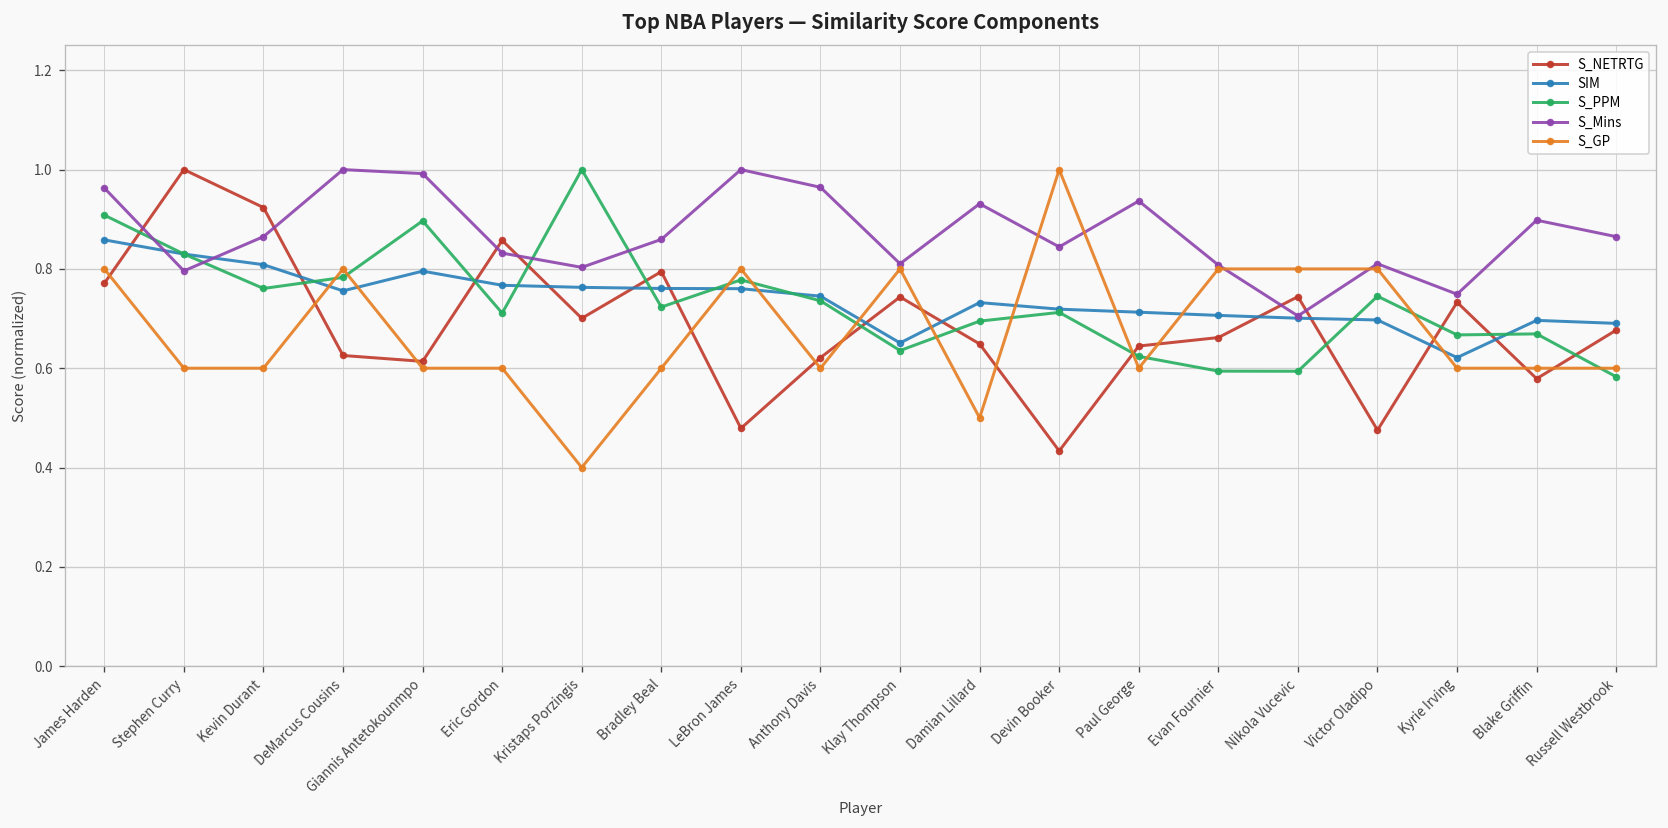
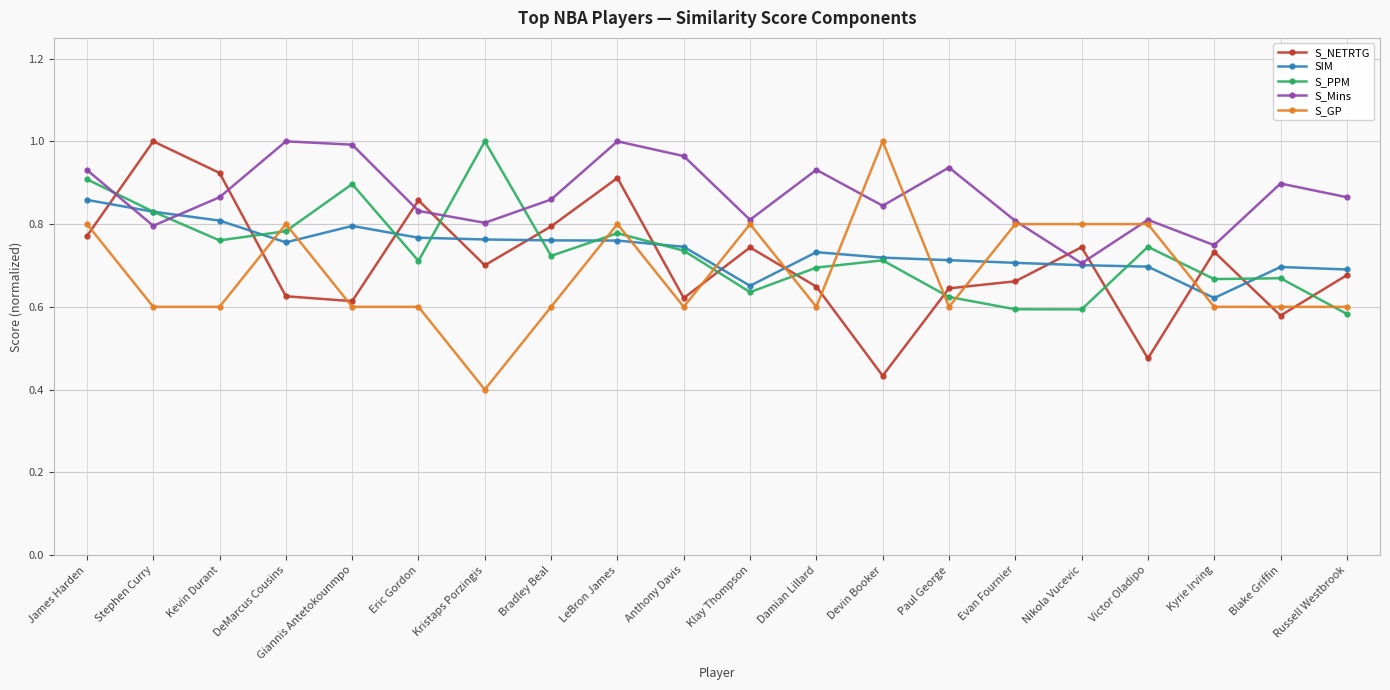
  {
    "S_NETRTG": {
      "James Harden": 0.77,
      "Stephen Curry": 1.00,
      "Kevin Durant": 0.92,
      "DeMarcus Cousins": 0.63,
      "Giannis Antetokounmpo": 0.61,
      "Eric Gordon": 0.86,
      "Kristaps Porzingis": 0.70,
      "Bradley Beal": 0.79,
-     "LeBron James": 0.48,
+     "LeBron James": 0.91,
      "Anthony Davis": 0.62,
      "Klay Thompson": 0.74,
      "Damian Lillard": 0.65,
      "Devin Booker": 0.43,
      "Paul George": 0.64,
      "Evan Fournier": 0.66,
      "Nikola Vucevic": 0.74,
      "Victor Oladipo": 0.48,
      "Kyrie Irving": 0.73,
      "Blake Griffin": 0.58,
      "Russell Westbrook": 0.68
    },
    "SIM": {
      "James Harden": 0.86,
      "Kevin Durant": 0.81,
      "DeMarcus Cousins": 0.76,
      "Giannis Antetokounmpo": 0.80,
      "Eric Gordon": 0.77,
      "Kristaps Porzingis": 0.76,
      "Bradley Beal": 0.76,
      "LeBron James": 0.76,
      "Anthony Davis": 0.75,
      "Klay Thompson": 0.65,
      "Damian Lillard": 0.73,
      "Devin Booker": 0.72,
      "Paul George": 0.71,
      "Evan Fournier": 0.71,
      "Victor Oladipo": 0.70,
      "Kyrie Irving": 0.62,
      "Blake Griffin": 0.70,
      "Russell Westbrook": 0.69
    },
    "S_PPM": {
      "James Harden": 0.91,
      "Kevin Durant": 0.76,
      "DeMarcus Cousins": 0.78,
      "Giannis Antetokounmpo": 0.90,
      "Eric Gordon": 0.71,
      "Kristaps Porzingis": 1.00,
      "Bradley Beal": 0.72,
      "LeBron James": 0.78,
      "Anthony Davis": 0.74,
      "Klay Thompson": 0.64,
      "Damian Lillard": 0.69,
      "Devin Booker": 0.71,
      "Paul George": 0.62,
      "Evan Fournier": 0.59,
      "Nikola Vucevic": 0.59,
      "Victor Oladipo": 0.74,
      "Kyrie Irving": 0.67,
      "Blake Griffin": 0.67,
      "Russell Westbrook": 0.58
    },
    "S_Mins": {
-     "James Harden": 0.96,
+     "James Harden": 0.93,
      "Stephen Curry": 0.80,
      "Kevin Durant": 0.86,
      "DeMarcus Cousins": 1.00,
      "Giannis Antetokounmpo": 0.99,
      "Eric Gordon": 0.83,
      "Kristaps Porzingis": 0.80,
      "Bradley Beal": 0.86,
      "LeBron James": 1.00,
      "Anthony Davis": 0.96,
      "Klay Thompson": 0.81,
      "Damian Lillard": 0.93,
      "Devin Booker": 0.84,
      "Paul George": 0.94,
      "Evan Fournier": 0.81,
      "Victor Oladipo": 0.81,
      "Kyrie Irving": 0.75,
      "Blake Griffin": 0.90,
      "Russell Westbrook": 0.86
    },
    "S_GP": {
      "James Harden": 0.8,
      "Stephen Curry": 0.6,
      "Kevin Durant": 0.6,
      "DeMarcus Cousins": 0.8,
      "Giannis Antetokounmpo": 0.6,
      "Eric Gordon": 0.6,
      "Kristaps Porzingis": 0.4,
      "Bradley Beal": 0.6,
      "LeBron James": 0.8,
      "Anthony Davis": 0.6,
      "Klay Thompson": 0.8,
-     "Damian Lillard": 0.5,
+     "Damian Lillard": 0.6,
      "Devin Booker": 1.0,
      "Paul George": 0.6,
      "Evan Fournier": 0.8,
      "Nikola Vucevic": 0.8,
      "Victor Oladipo": 0.8,
      "Kyrie Irving": 0.6,
      "Blake Griffin": 0.6,
      "Russell Westbrook": 0.6
    }
  }
